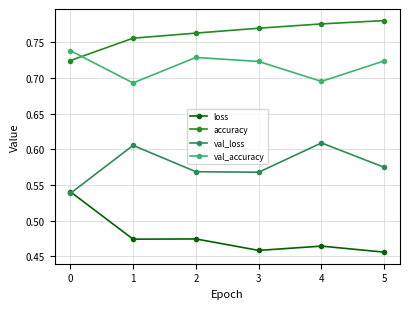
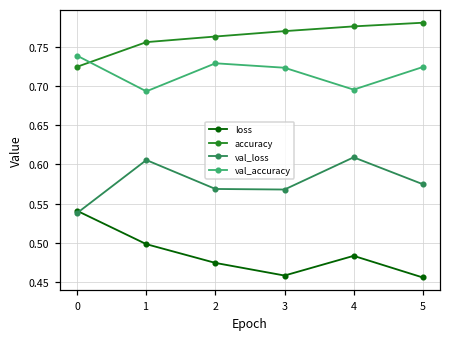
  {
    "loss": {
-     "1": 0.47,
+     "1": 0.50,
      "2": 0.47,
      "3": 0.46,
-     "4": 0.46,
+     "4": 0.48,
      "5": 0.46
    }
  }
